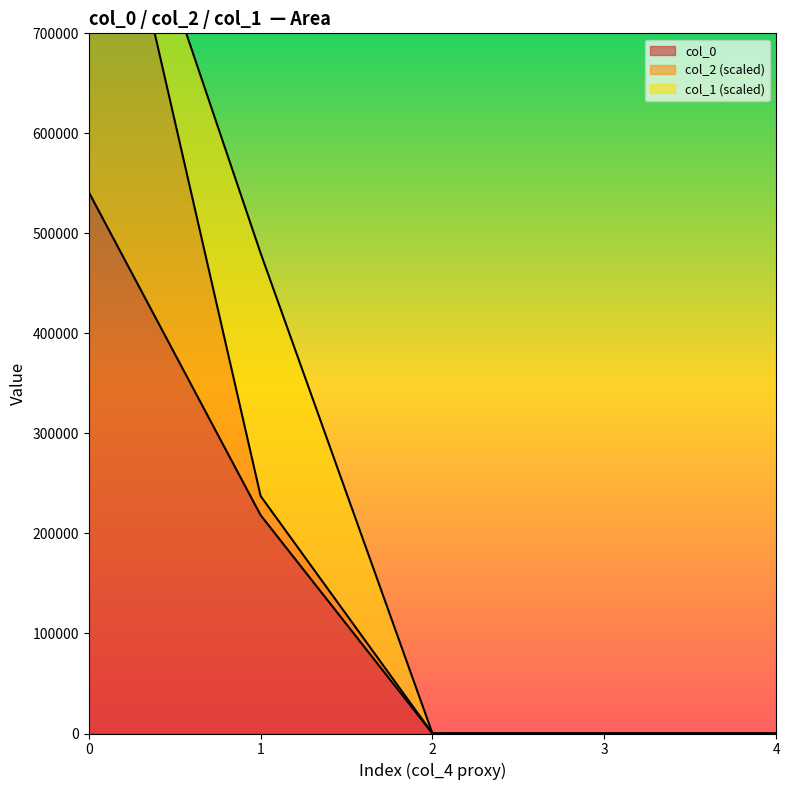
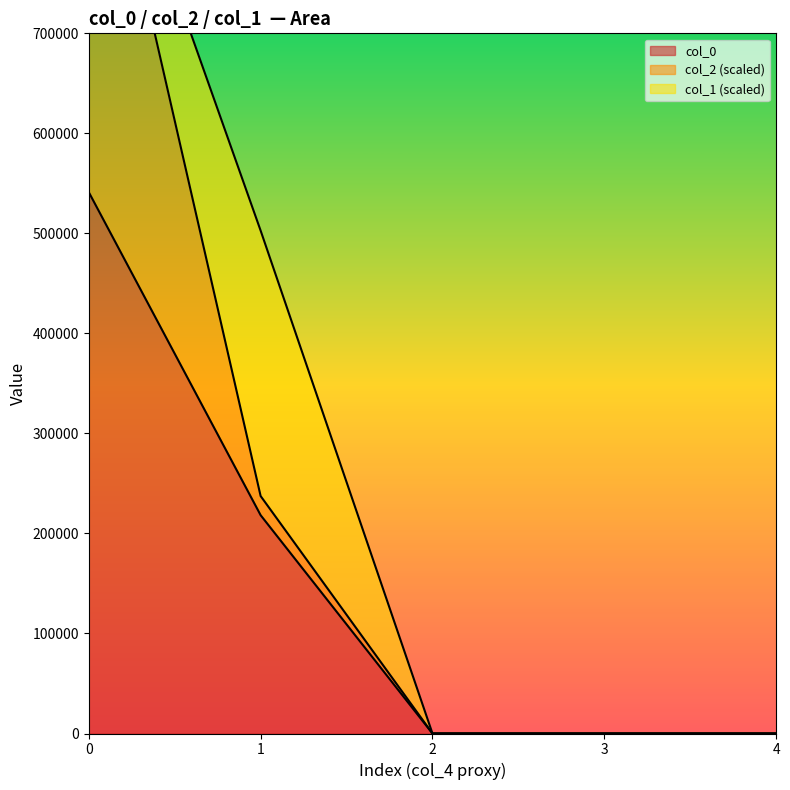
  {
    "col_0": {
      "0": 541000,
      "1": 218000
    },
    "col_2 (scaled)": {
      "1": 19000
    },
    "col_1 (scaled)": {
-     "1": 243000
+     "1": 265000
    }
  }
